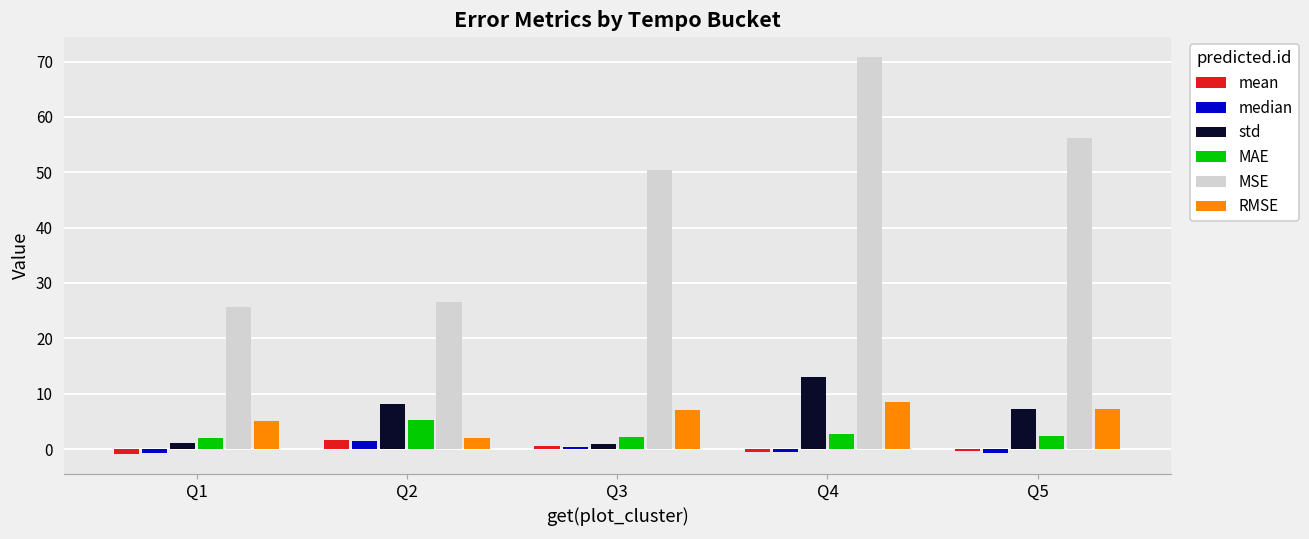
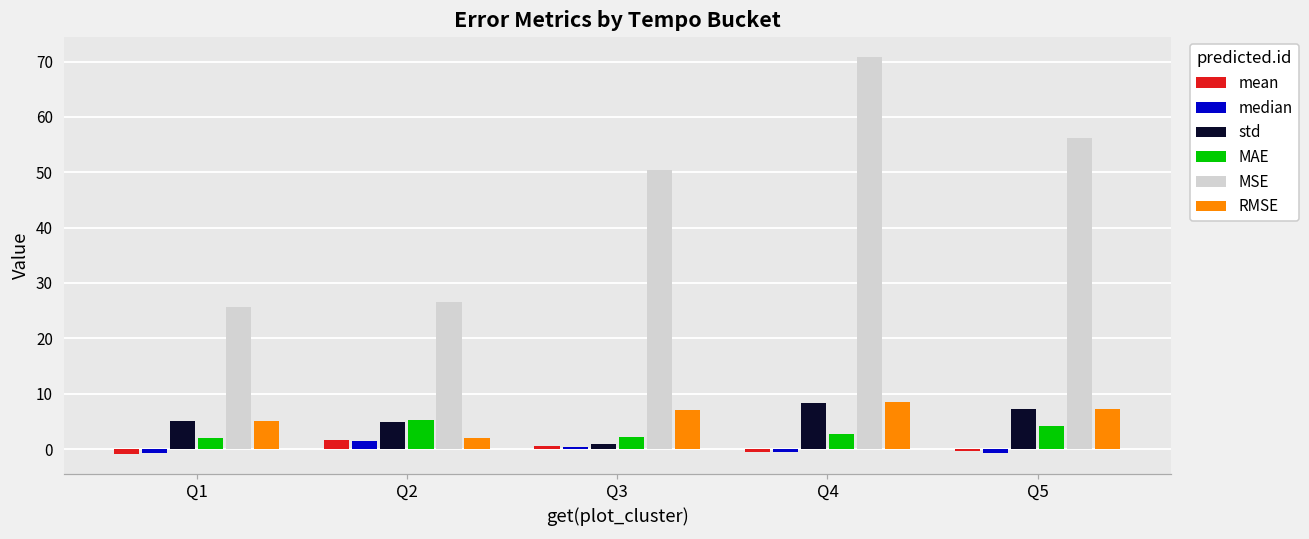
  {
    "mean": {
      "Q1": -1,
      "Q2": 2,
      "Q3": 1
    },
    "median": {
      "Q1": -1,
      "Q2": 1,
      "Q4": -1,
      "Q5": -1
    },
    "std": {
-     "Q1": 1,
-     "Q2": 8,
+     "Q1": 5,
+     "Q2": 5,
      "Q3": 1,
-     "Q4": 13,
+     "Q4": 8,
      "Q5": 7
    },
    "MAE": {
      "Q1": 2,
      "Q2": 5,
      "Q3": 2,
      "Q4": 3,
-     "Q5": 2
+     "Q5": 4
    },
    "MSE": {
      "Q1": 26,
      "Q2": 27,
      "Q3": 50,
      "Q4": 71,
      "Q5": 56
    },
    "RMSE": {
      "Q1": 5,
      "Q2": 2,
      "Q3": 7,
      "Q4": 8,
      "Q5": 7
    }
  }
